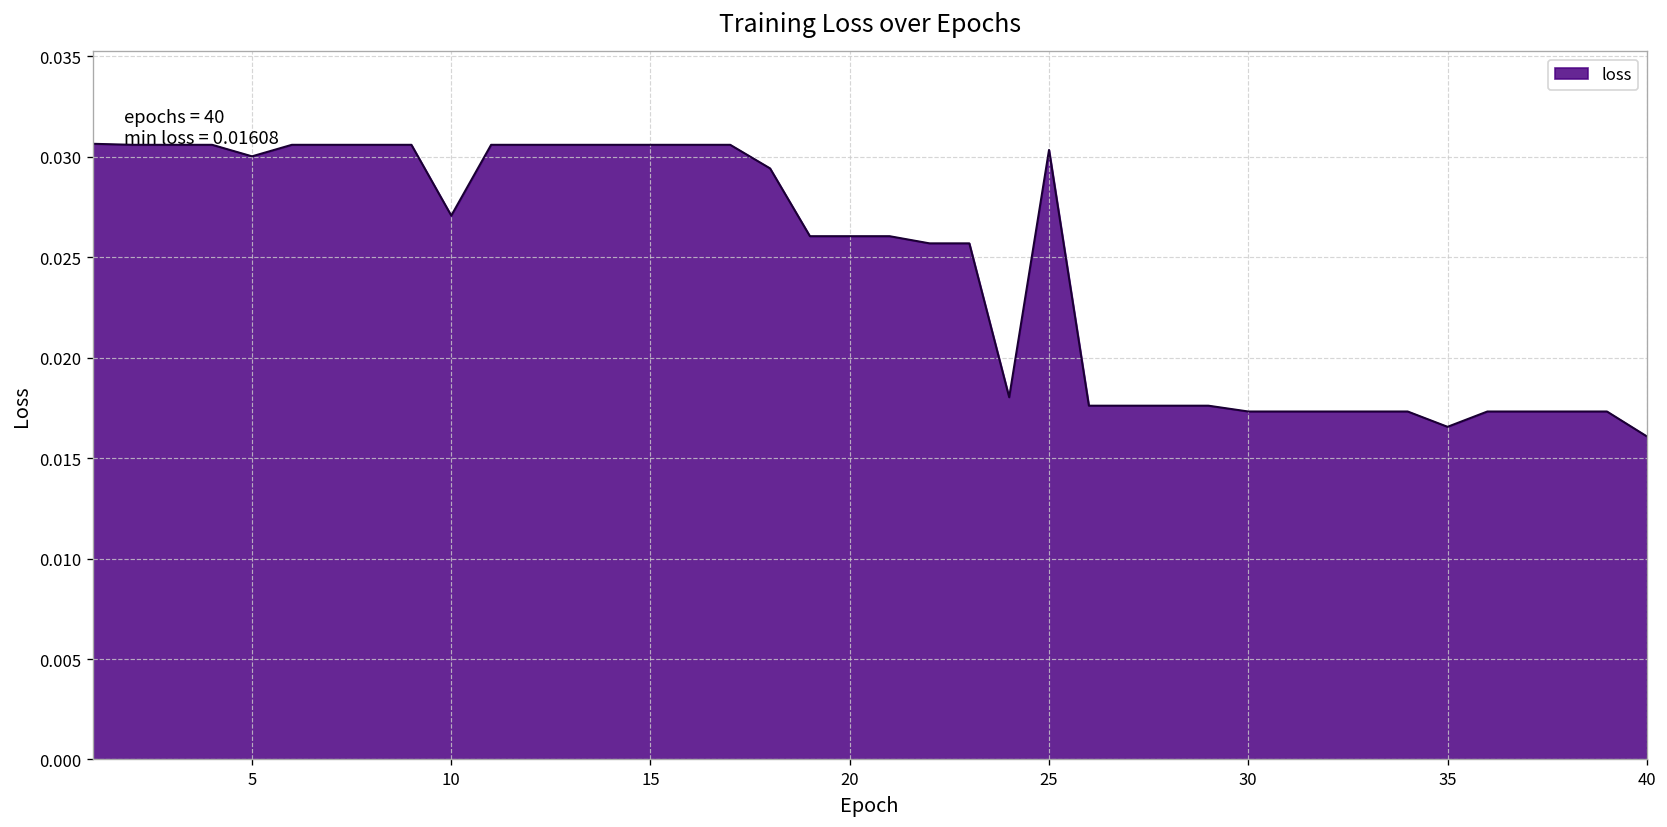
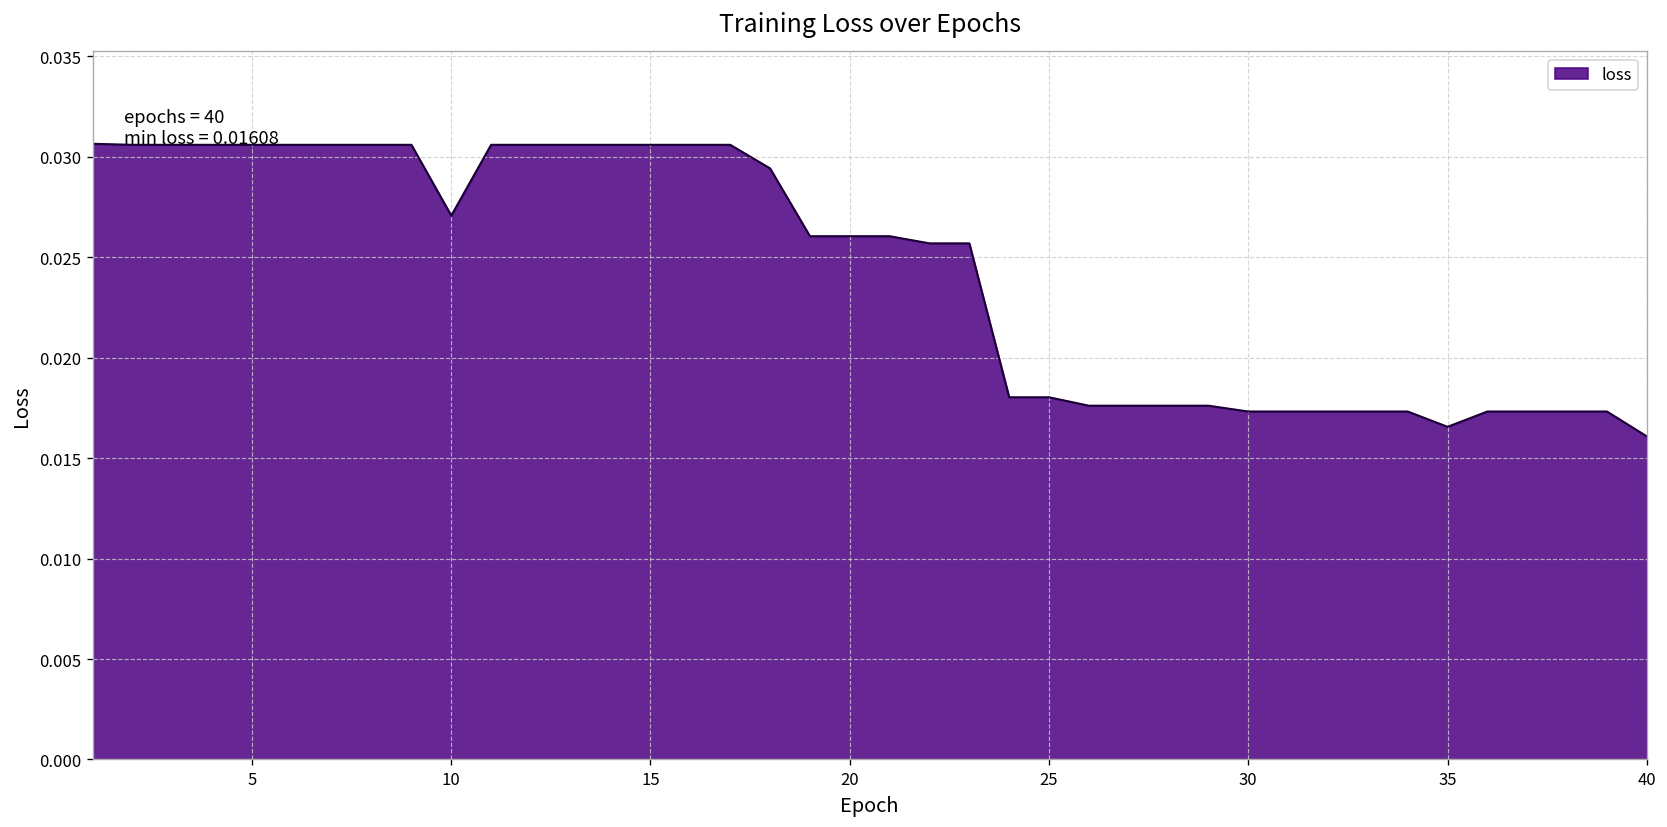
  {
-   "5": 0.0300,
+   "5": 0.0306,
    "10": 0.0271,
    "15": 0.0306,
    "20": 0.0260,
-   "25": 0.0303,
+   "25": 0.0180,
    "30": 0.0173,
    "35": 0.0166,
    "40": 0.0161
  }
